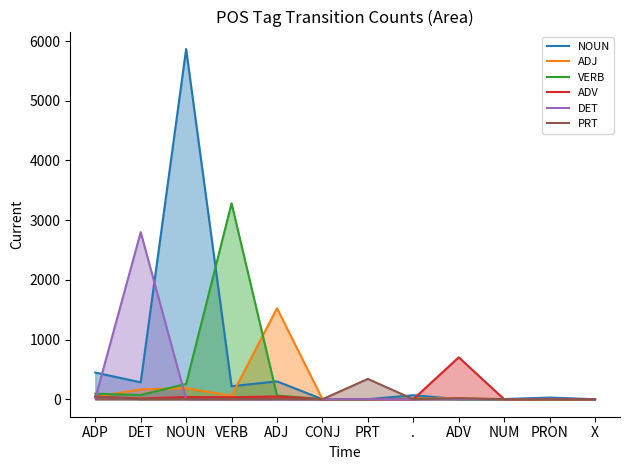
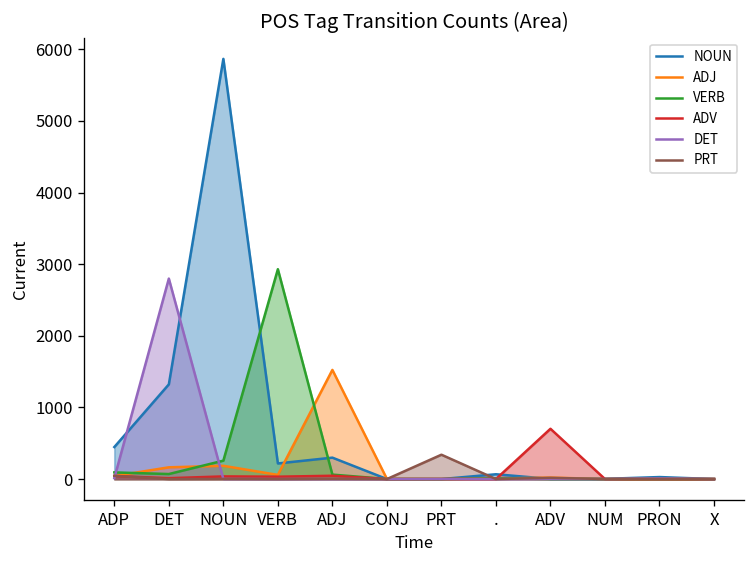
  {
    "NOUN": {
      "ADP": 400,
-     "DET": 300,
+     "DET": 1300,
      "NOUN": 5900,
      "VERB": 200,
      "ADJ": 300,
      ".": 100
    },
    "ADJ": {
      "DET": 200,
      "NOUN": 200,
      "ADJ": 1500
    },
    "VERB": {
      "ADP": 100,
      "DET": 100,
      "NOUN": 300,
-     "VERB": 3300
+     "VERB": 2900
    },
    "ADV": {
      "ADV": 700
    },
    "DET": {
      "DET": 2800
    },
    "PRT": {
      "PRT": 300
    }
  }
